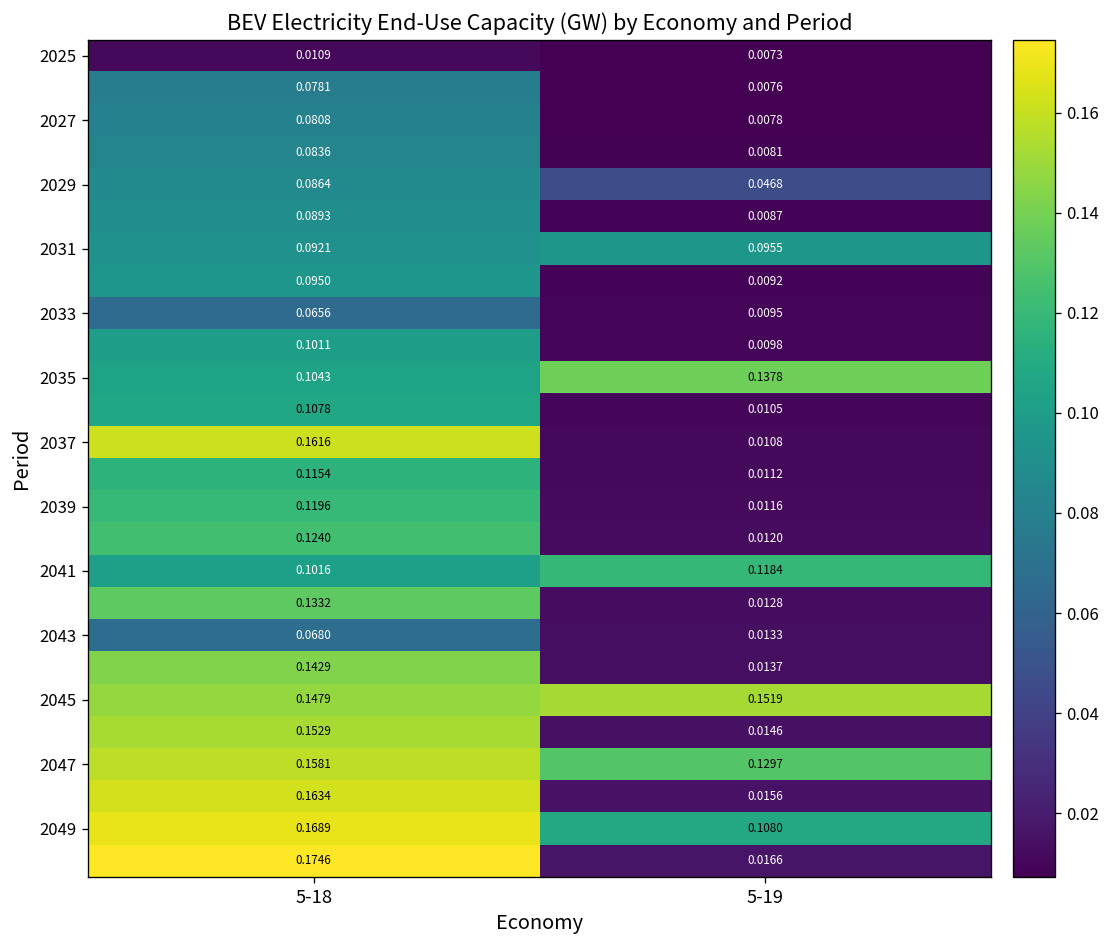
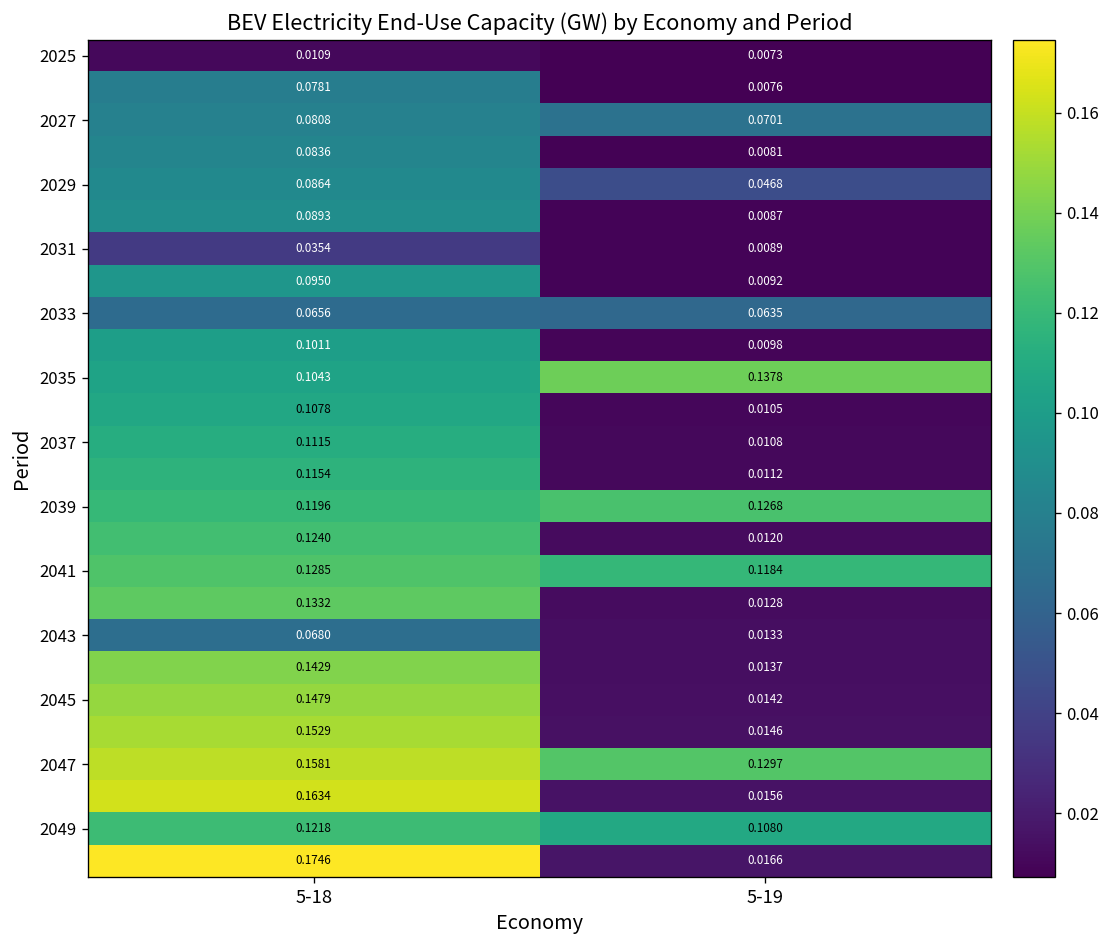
  {
    "2025": {
      "5-18": 0.0109,
      "5-19": 0.0073
    },
    "2027": {
      "5-18": 0.0808,
-     "5-19": 0.0078
+     "5-19": 0.0701
    },
    "2029": {
      "5-18": 0.0864,
      "5-19": 0.0468
    },
    "2031": {
-     "5-18": 0.0921,
-     "5-19": 0.0955
+     "5-18": 0.0354,
+     "5-19": 0.0089
    },
    "2033": {
      "5-18": 0.0656,
-     "5-19": 0.0095
+     "5-19": 0.0635
    },
    "2035": {
      "5-18": 0.1043,
      "5-19": 0.1378
    },
    "2037": {
-     "5-18": 0.1616,
+     "5-18": 0.1115,
      "5-19": 0.0108
    },
    "2039": {
      "5-18": 0.1196,
-     "5-19": 0.0116
+     "5-19": 0.1268
    },
    "2041": {
-     "5-18": 0.1016,
+     "5-18": 0.1285,
      "5-19": 0.1184
    },
    "2043": {
      "5-18": 0.0680,
      "5-19": 0.0133
    },
    "2045": {
      "5-18": 0.1479,
-     "5-19": 0.1519
+     "5-19": 0.0142
    },
    "2047": {
      "5-18": 0.1581,
      "5-19": 0.1297
    },
    "2049": {
-     "5-18": 0.1689,
+     "5-18": 0.1218,
      "5-19": 0.1080
    }
  }
